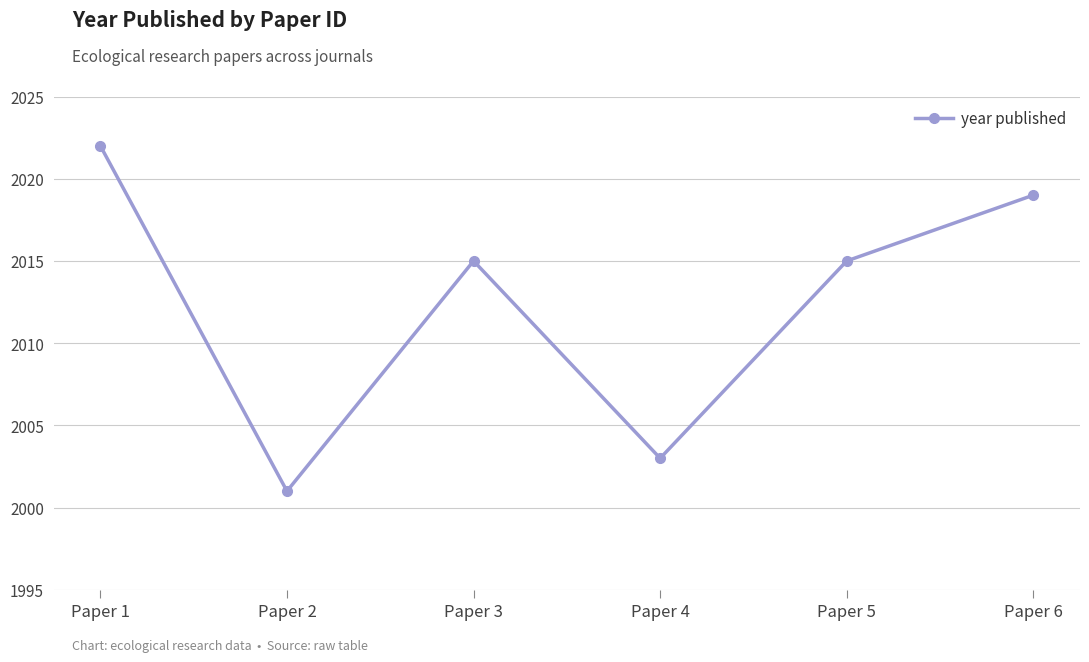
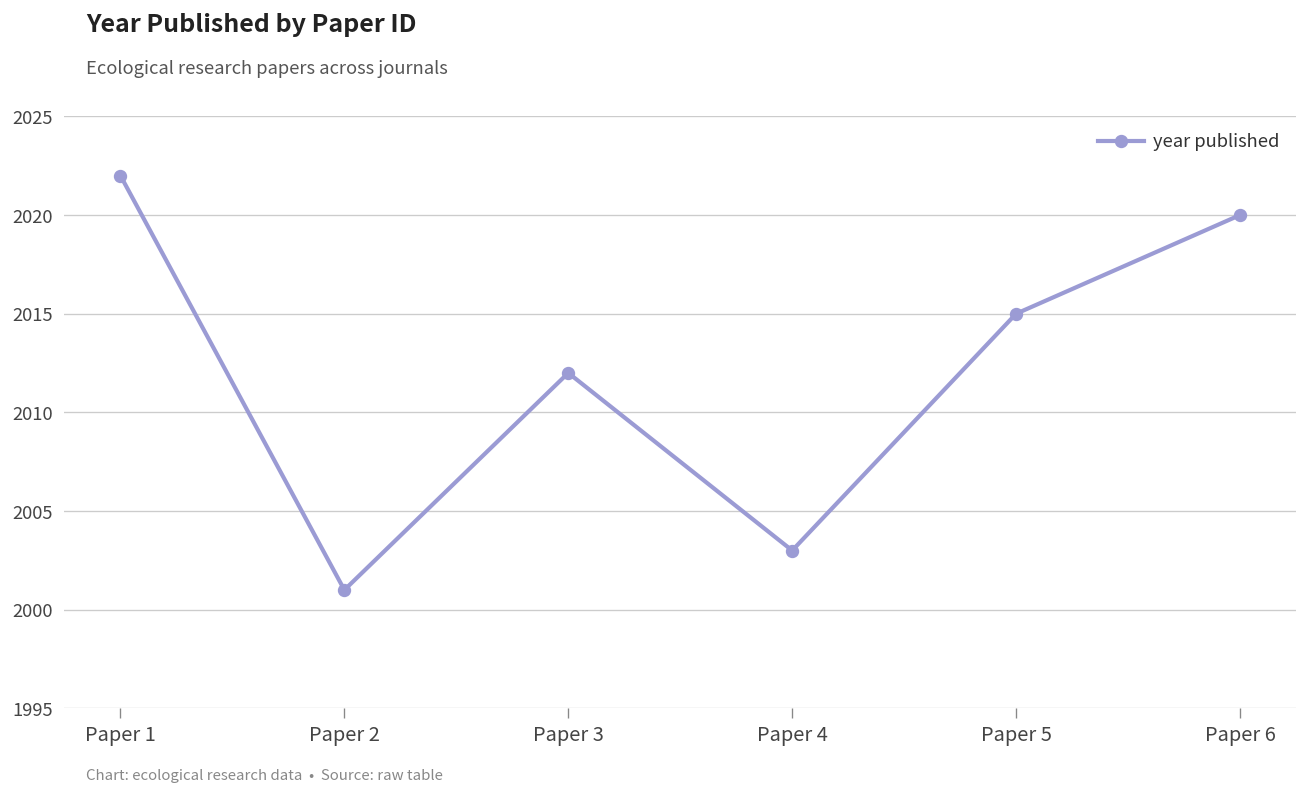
  {
    "Paper 1": 2022,
    "Paper 2": 2001,
-   "Paper 3": 2015,
+   "Paper 3": 2012,
    "Paper 4": 2003,
    "Paper 5": 2015,
-   "Paper 6": 2019
+   "Paper 6": 2020
  }
